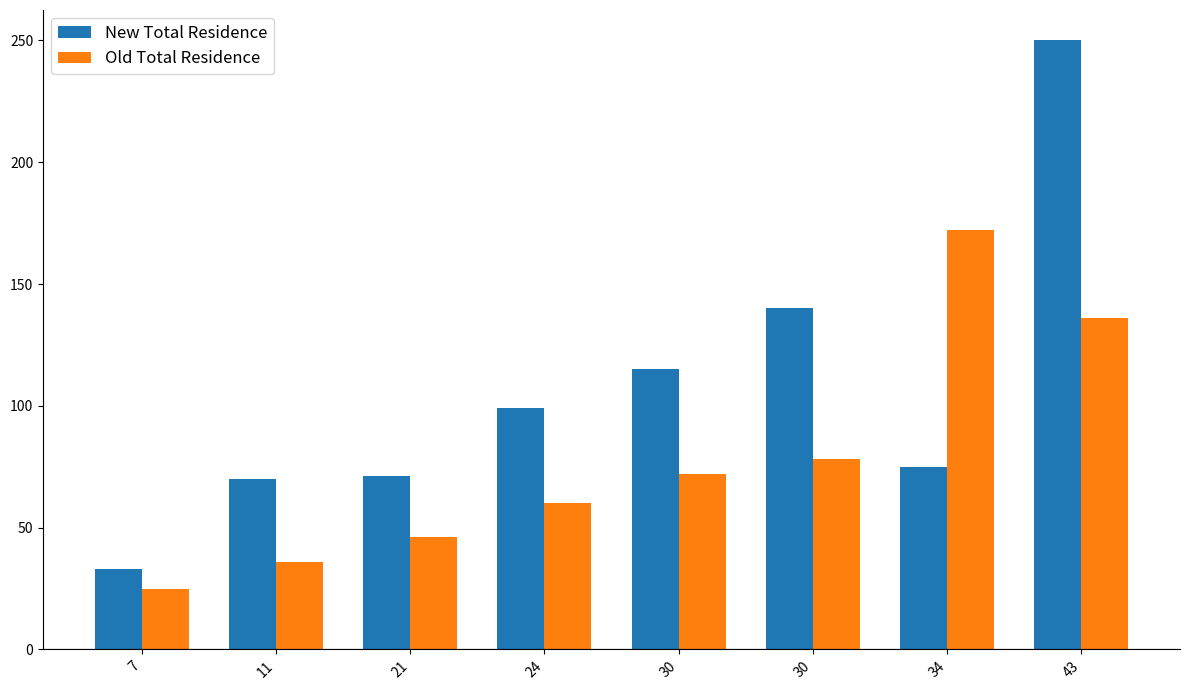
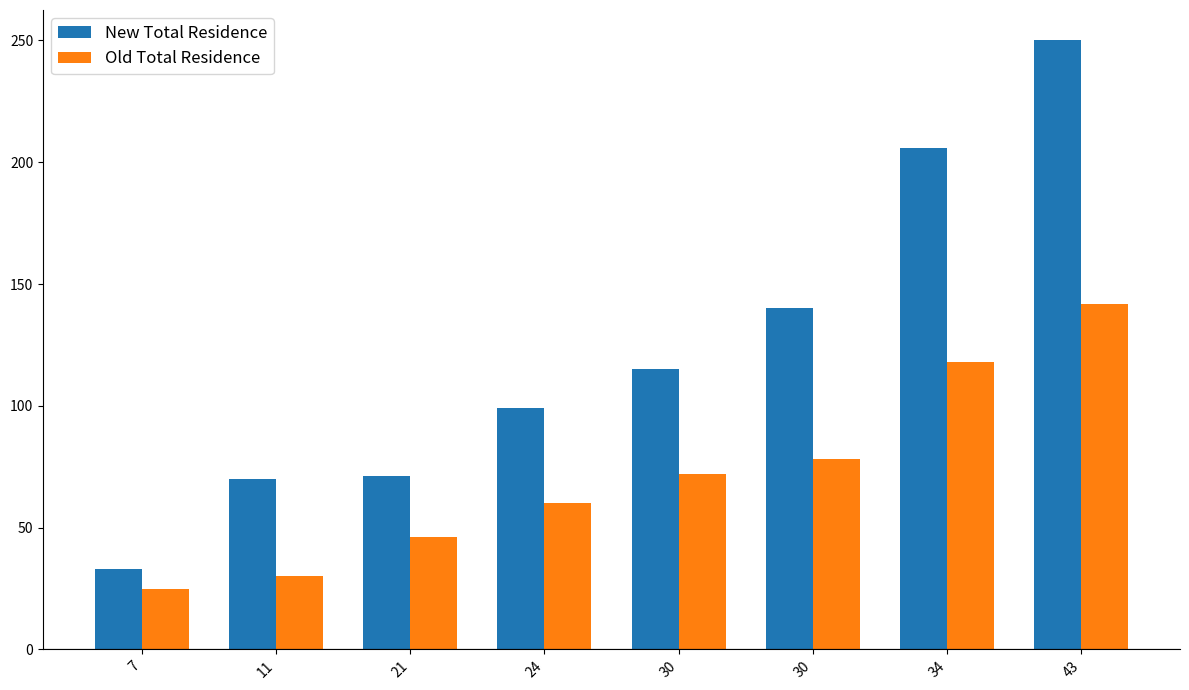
  {
    "New Total Residence": {
      "7": 33,
      "11": 70,
      "21": 71,
      "24": 99,
-     "34": 75,
+     "34": 206,
      "43": 250
    },
    "Old Total Residence": {
      "7": 25,
-     "11": 36,
+     "11": 30,
      "21": 46,
      "24": 60,
-     "34": 172,
-     "43": 136
+     "34": 118,
+     "43": 142
    }
  }
